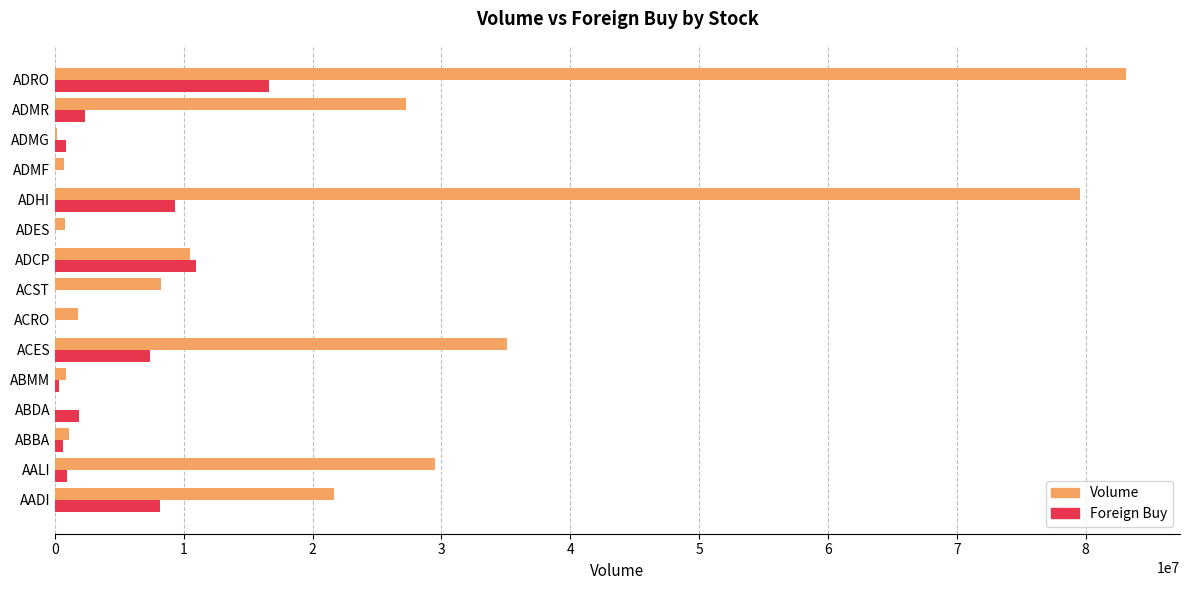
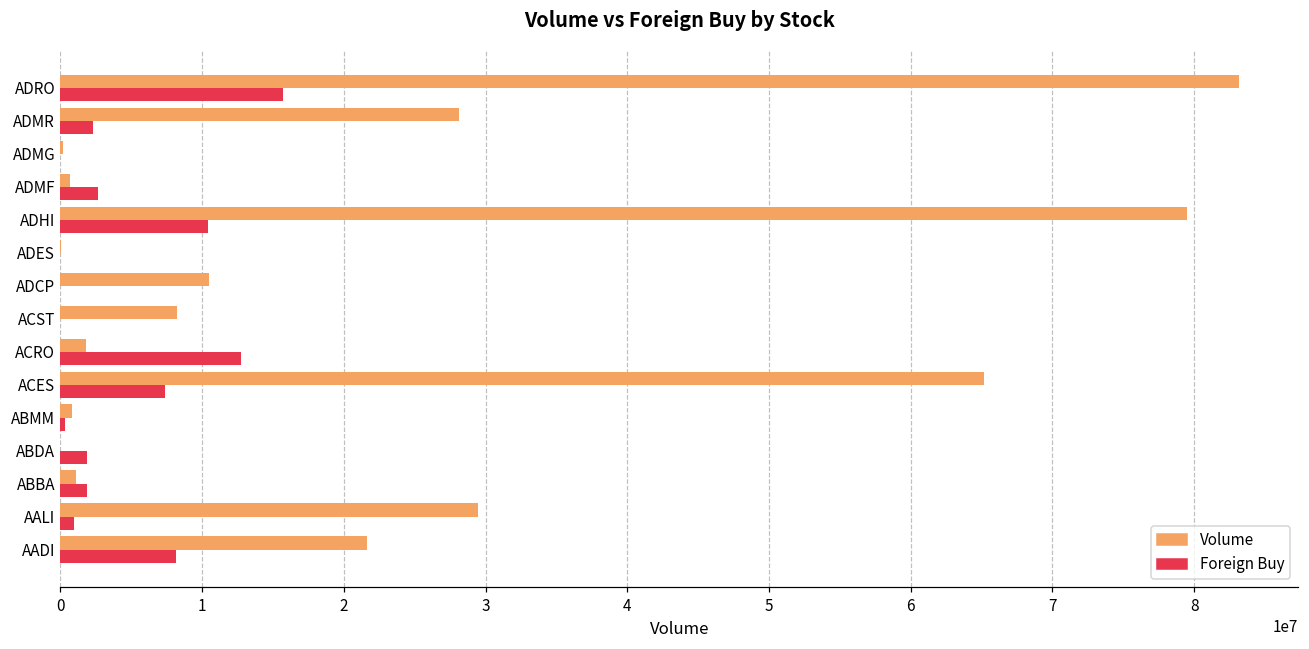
  {
    "Volume": {
      "ADRO": 83200000,
-     "ADMR": 27200000,
+     "ADMR": 28100000,
      "ADMF": 700000,
      "ADHI": 79500000,
-     "ADES": 700000,
+     "ADES": 0,
      "ADCP": 10500000,
      "ACST": 8200000,
      "ACRO": 1800000,
-     "ACES": 35100000,
+     "ACES": 65100000,
      "ABMM": 800000,
      "ABDA": 0,
      "ABBA": 1100000,
      "AALI": 29500000,
      "AADI": 21700000
    },
    "Foreign Buy": {
-     "ADRO": 16600000,
+     "ADRO": 15700000,
      "ADMR": 2300000,
-     "ADMG": 800000,
-     "ADMF": 0,
-     "ADHI": 9300000,
+     "ADMG": 0,
+     "ADMF": 2700000,
+     "ADHI": 10400000,
      "ADES": 0,
-     "ADCP": 11000000,
+     "ADCP": 0,
      "ACST": 0,
-     "ACRO": 0,
+     "ACRO": 12700000,
      "ACES": 7300000,
      "ABMM": 300000,
      "ABDA": 1900000,
-     "ABBA": 600000,
+     "ABBA": 1900000,
      "AALI": 900000,
      "AADI": 8100000
    }
  }
